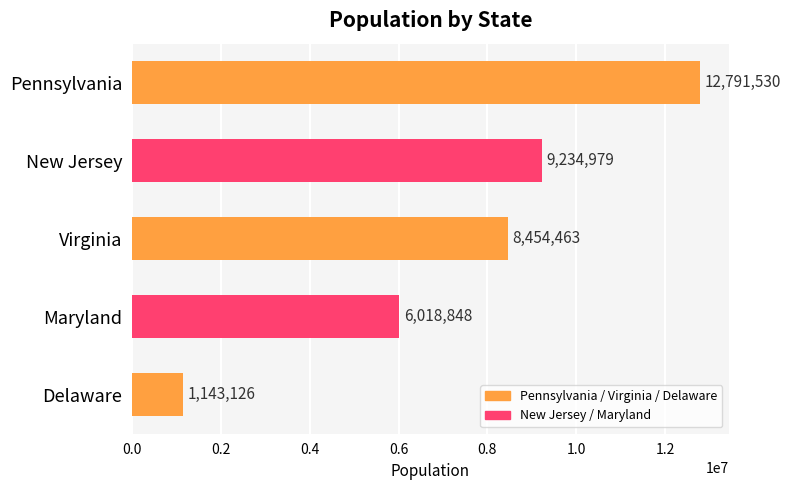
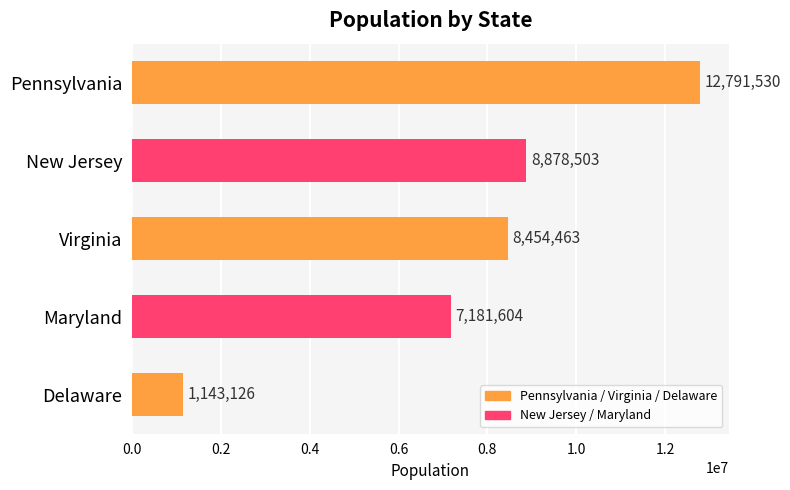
  {
    "Pennsylvania": "12,791,530",
-   "New Jersey": "9,234,979",
+   "New Jersey": "8,878,503",
    "Virginia": "8,454,463",
-   "Maryland": "6,018,848",
+   "Maryland": "7,181,604",
    "Delaware": "1,143,126"
  }
